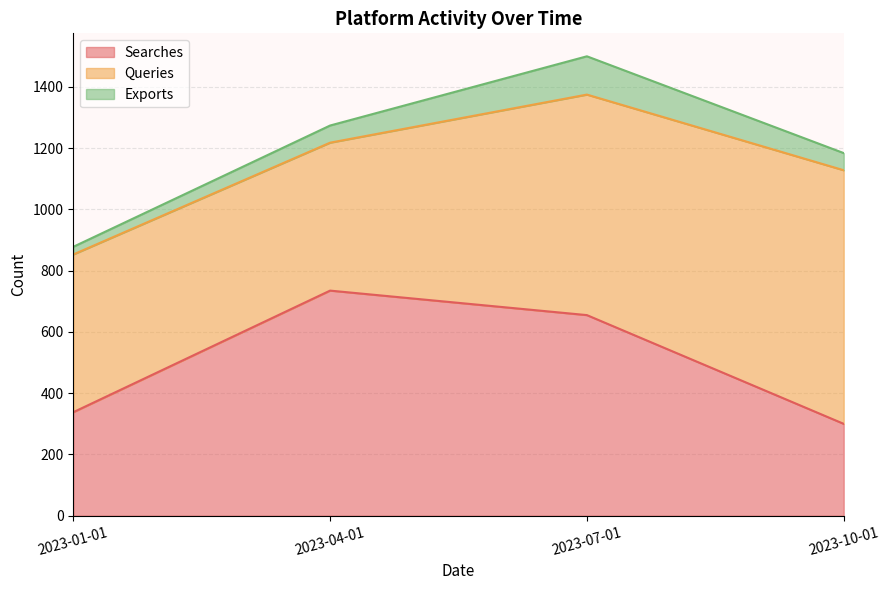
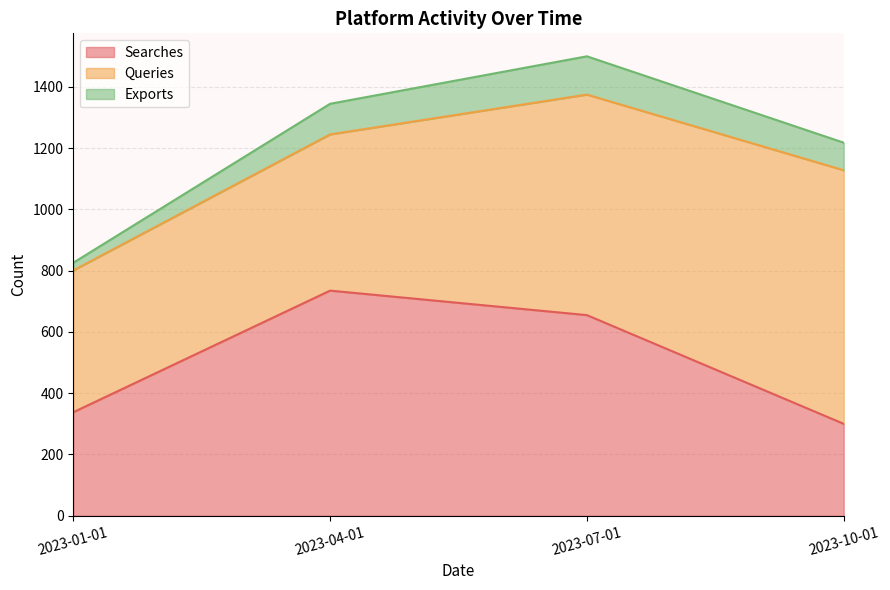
  {
    "Searches": {
      "2023-01-01": 340,
      "2023-04-01": 740,
      "2023-07-01": 660,
      "2023-10-01": 300
    },
    "Queries": {
-     "2023-01-01": 520,
-     "2023-04-01": 480,
+     "2023-01-01": 460,
+     "2023-04-01": 510,
      "2023-07-01": 720,
      "2023-10-01": 830
    },
    "Exports": {
      "2023-01-01": 30,
-     "2023-04-01": 60,
+     "2023-04-01": 100,
      "2023-07-01": 130,
-     "2023-10-01": 60
+     "2023-10-01": 90
    }
  }
